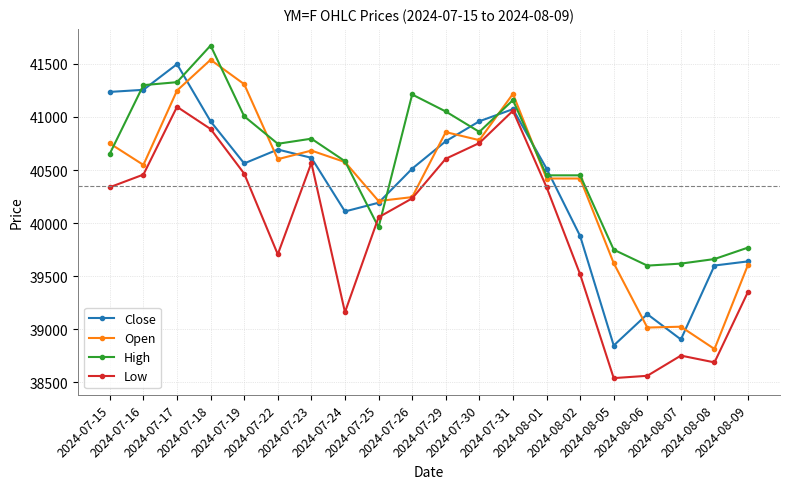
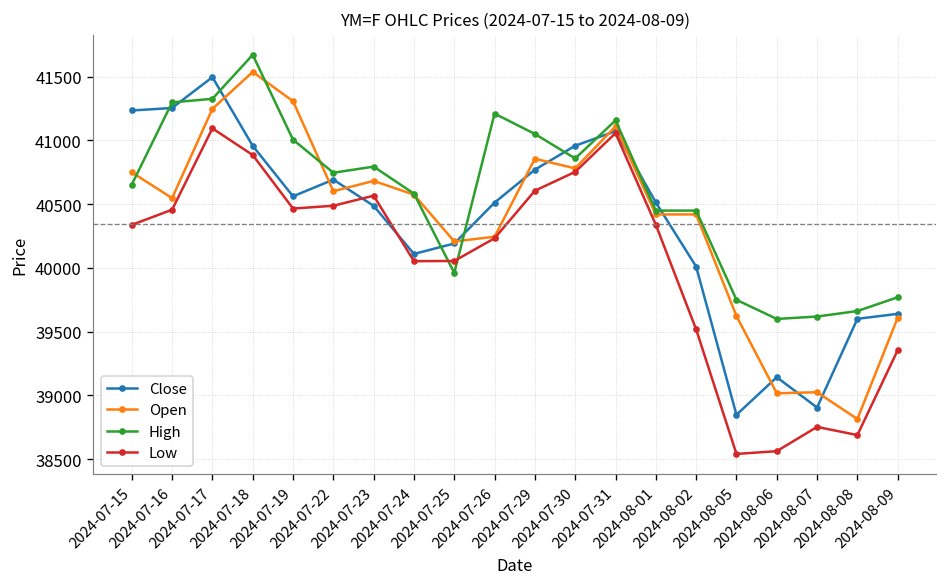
  {
    "Close": {
      "2024-07-15": 41240,
      "2024-07-16": 41260,
      "2024-07-17": 41500,
      "2024-07-18": 40960,
      "2024-07-19": 40560,
      "2024-07-22": 40690,
-     "2024-07-23": 40620,
+     "2024-07-23": 40490,
      "2024-07-24": 40110,
      "2024-07-26": 40510,
      "2024-07-29": 40770,
      "2024-07-30": 40960,
      "2024-08-01": 40510,
-     "2024-08-02": 39880,
+     "2024-08-02": 40010,
      "2024-08-05": 38850,
      "2024-08-06": 39140,
      "2024-08-07": 38910,
      "2024-08-08": 39600,
      "2024-08-09": 39640
    },
    "Open": {
      "2024-07-15": 40750,
      "2024-07-16": 40550,
      "2024-07-17": 41250,
      "2024-07-18": 41540,
      "2024-07-19": 41310,
      "2024-07-22": 40600,
      "2024-07-23": 40680,
      "2024-07-29": 40860,
      "2024-07-30": 40780,
-     "2024-07-31": 41220,
+     "2024-07-31": 41110,
      "2024-08-01": 40420,
      "2024-08-02": 40420,
      "2024-08-05": 39620,
      "2024-08-06": 39020,
      "2024-08-07": 39030,
      "2024-08-08": 38820,
      "2024-08-09": 39610
    },
    "High": {
      "2024-07-15": 40650,
      "2024-07-16": 41300,
      "2024-07-17": 41330,
      "2024-07-18": 41670,
      "2024-07-19": 41010,
      "2024-07-22": 40750,
      "2024-07-23": 40800,
      "2024-07-25": 39960,
      "2024-07-26": 41210,
      "2024-07-29": 41050,
      "2024-07-30": 40860,
      "2024-07-31": 41160,
      "2024-08-01": 40450,
      "2024-08-02": 40450,
      "2024-08-05": 39750,
      "2024-08-06": 39600,
      "2024-08-07": 39620,
      "2024-08-08": 39660,
      "2024-08-09": 39770
    },
    "Low": {
      "2024-07-15": 40340,
      "2024-07-16": 40460,
      "2024-07-17": 41100,
      "2024-07-18": 40890,
      "2024-07-19": 40470,
-     "2024-07-22": 39710,
+     "2024-07-22": 40490,
      "2024-07-23": 40570,
-     "2024-07-24": 39160,
+     "2024-07-24": 40050,
      "2024-07-25": 40060,
      "2024-07-29": 40610,
      "2024-07-30": 40750,
      "2024-08-01": 40340,
      "2024-08-02": 39520,
      "2024-08-05": 38540,
      "2024-08-06": 38560,
      "2024-08-07": 38750,
      "2024-08-08": 38690,
      "2024-08-09": 39360
    }
  }
